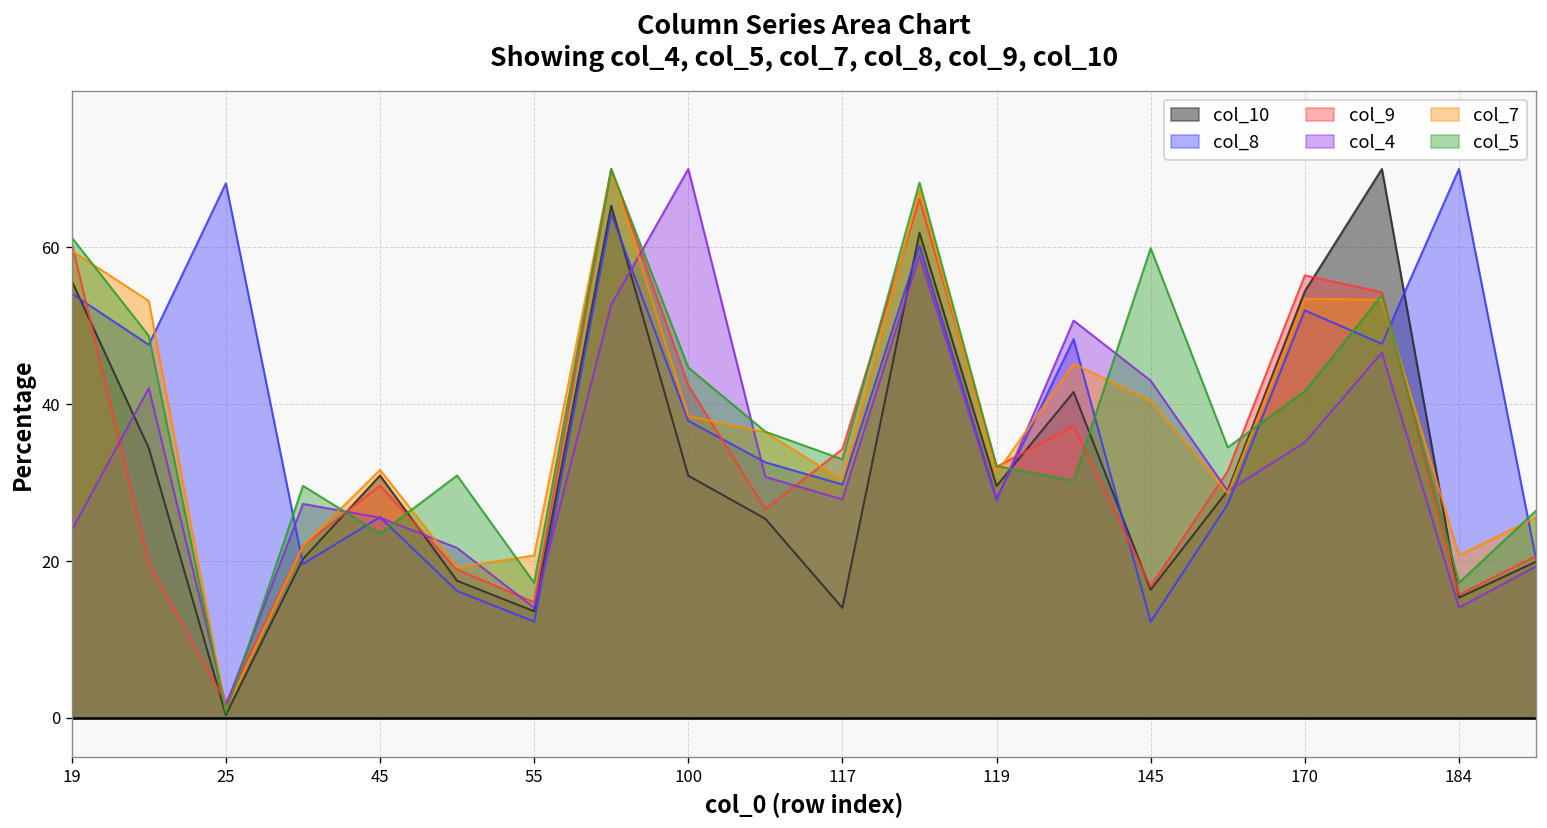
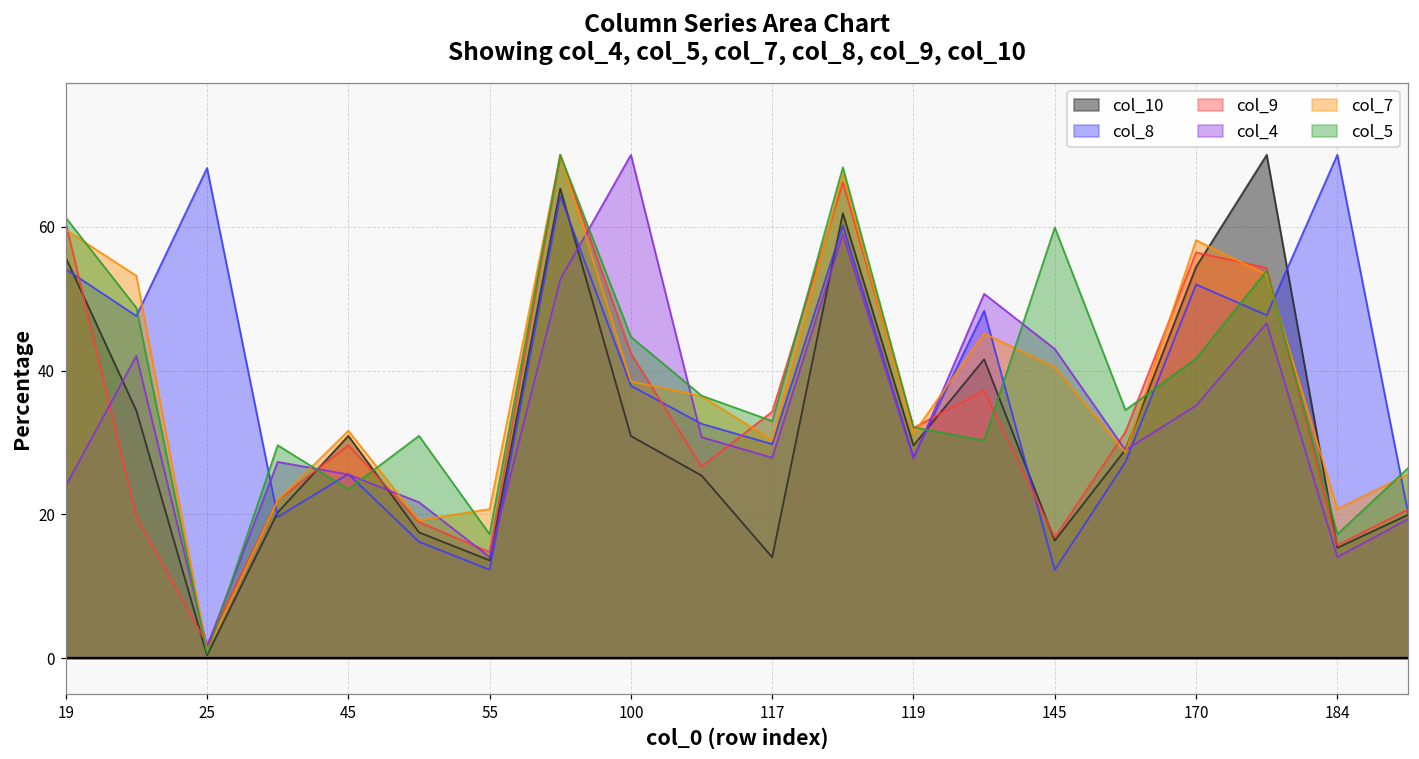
  {
    "col_10": {
      "45": 31,
      "55": 14,
      "100": 31,
      "117": 14,
      "119": 30,
      "145": 16,
      "170": 54
    },
    "col_9": {
      "45": 30,
      "55": 15,
      "100": 42,
      "117": 34,
      "145": 17,
      "170": 56
    },
    "col_7": {
      "45": 32,
      "55": 21,
      "100": 38,
      "117": 30,
      "119": 31,
      "145": 40,
-     "170": 53,
+     "170": 58,
      "184": 21
    },
    "col_5": {
      "45": 24,
      "55": 17,
      "100": 45,
      "117": 33,
      "145": 60,
      "170": 42,
      "184": 17
    }
  }
